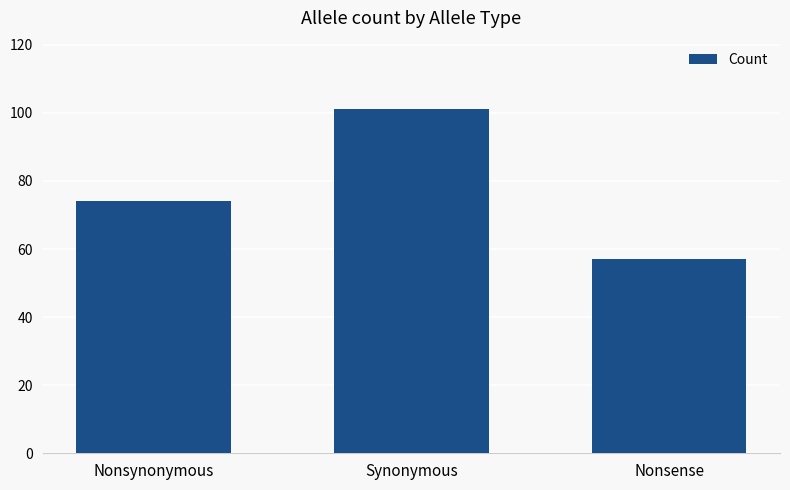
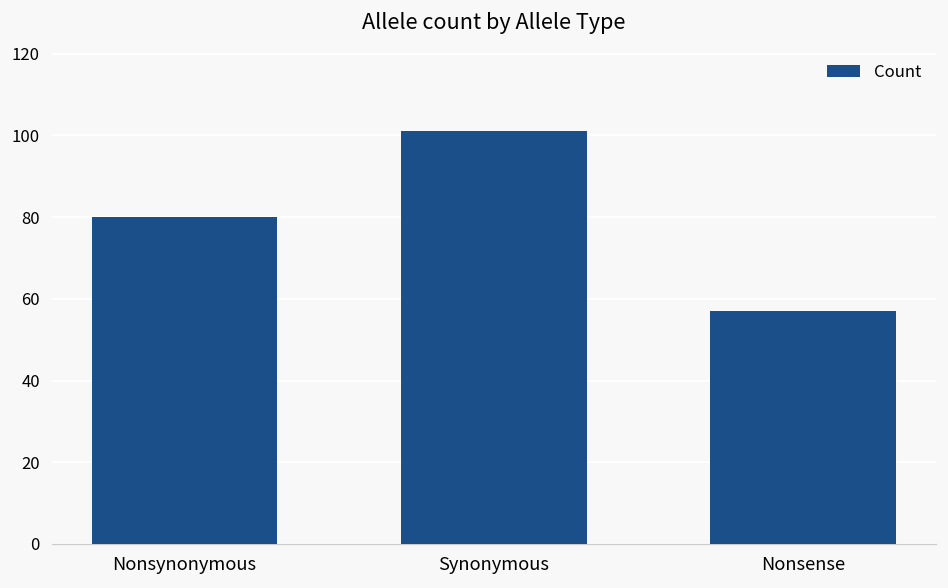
  {
-   "Nonsynonymous": 74,
+   "Nonsynonymous": 80,
    "Synonymous": 101,
    "Nonsense": 57
  }
